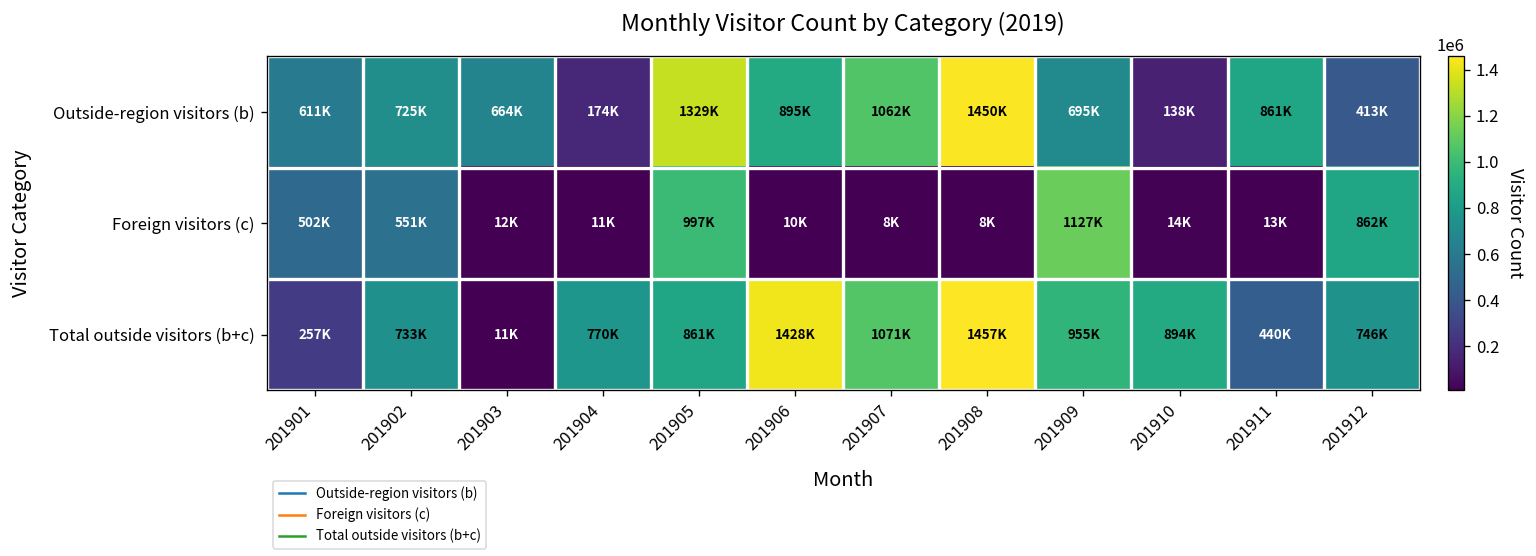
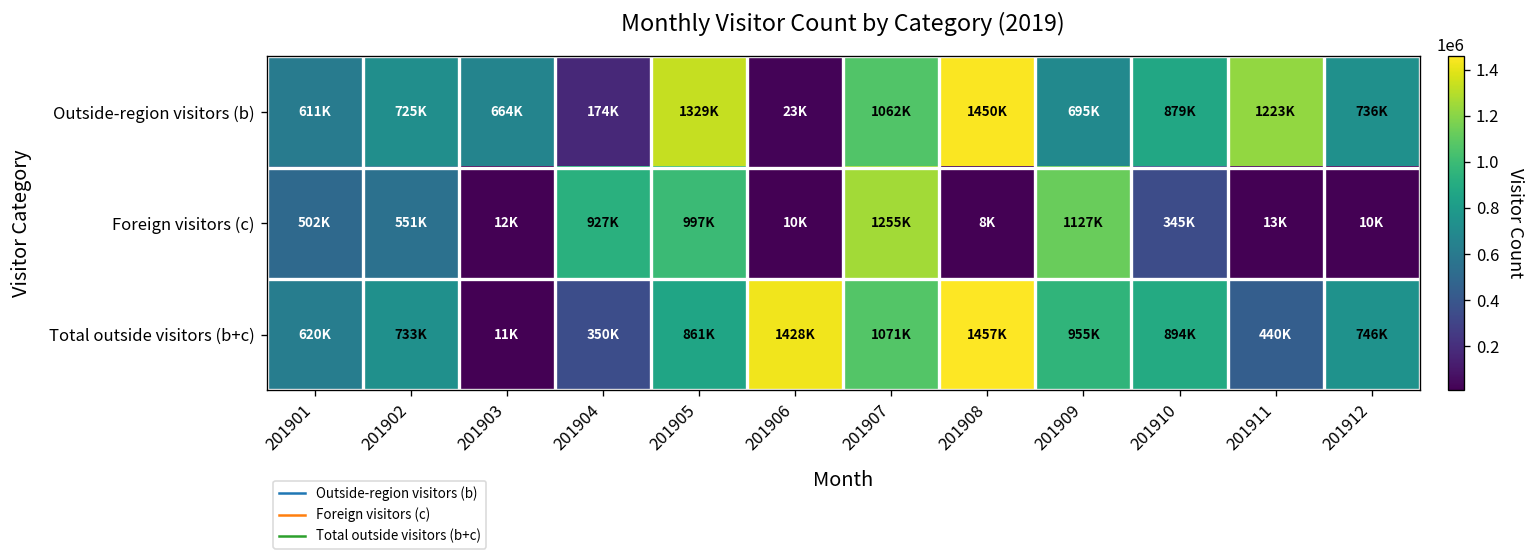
  {
    "Outside-region visitors (b)": {
      "201901": "611K",
      "201902": "725K",
      "201903": "664K",
      "201904": "174K",
      "201905": "1329K",
-     "201906": "895K",
+     "201906": "23K",
      "201907": "1062K",
      "201908": "1450K",
      "201909": "695K",
-     "201910": "138K",
-     "201911": "861K",
-     "201912": "413K"
+     "201910": "879K",
+     "201911": "1223K",
+     "201912": "736K"
    },
    "Foreign visitors (c)": {
      "201901": "502K",
      "201902": "551K",
      "201903": "12K",
-     "201904": "11K",
+     "201904": "927K",
      "201905": "997K",
      "201906": "10K",
-     "201907": "8K",
+     "201907": "1255K",
      "201908": "8K",
      "201909": "1127K",
-     "201910": "14K",
+     "201910": "345K",
      "201911": "13K",
-     "201912": "862K"
+     "201912": "10K"
    },
    "Total outside visitors (b+c)": {
-     "201901": "257K",
+     "201901": "620K",
      "201902": "733K",
      "201903": "11K",
-     "201904": "770K",
+     "201904": "350K",
      "201905": "861K",
      "201906": "1428K",
      "201907": "1071K",
      "201908": "1457K",
      "201909": "955K",
      "201910": "894K",
      "201911": "440K",
      "201912": "746K"
    }
  }
